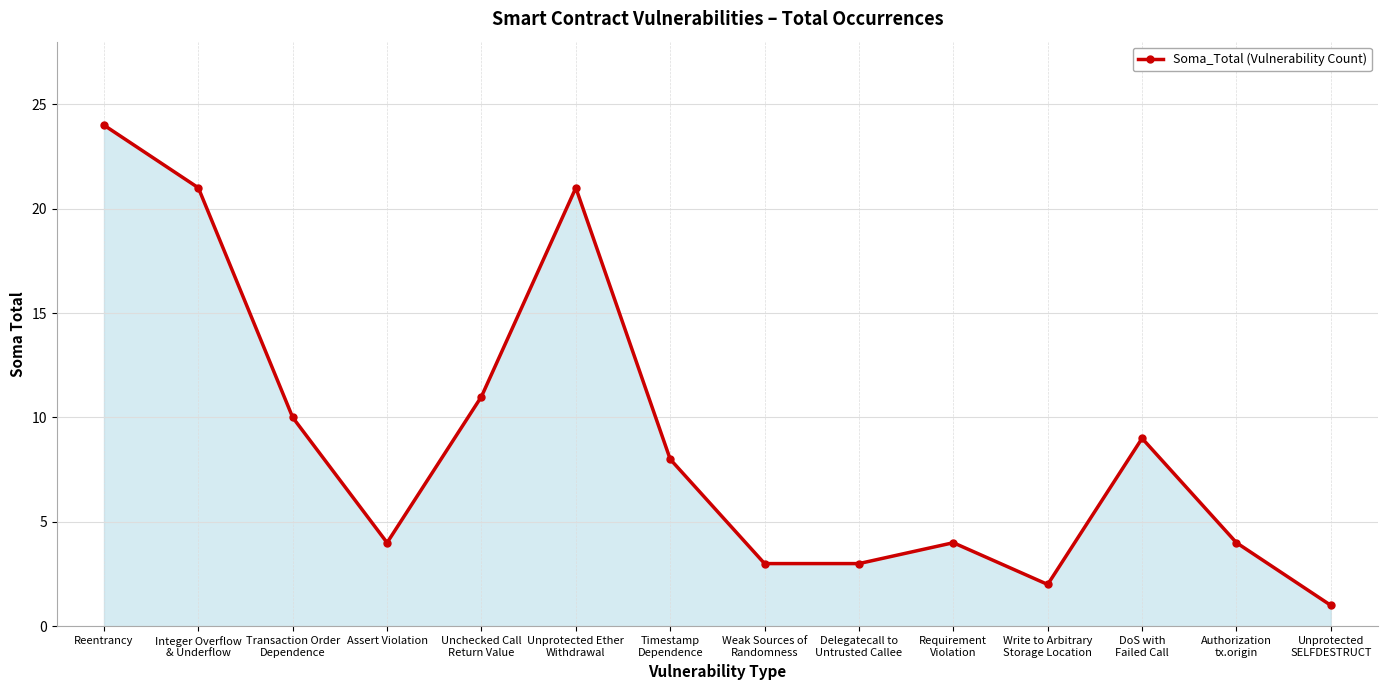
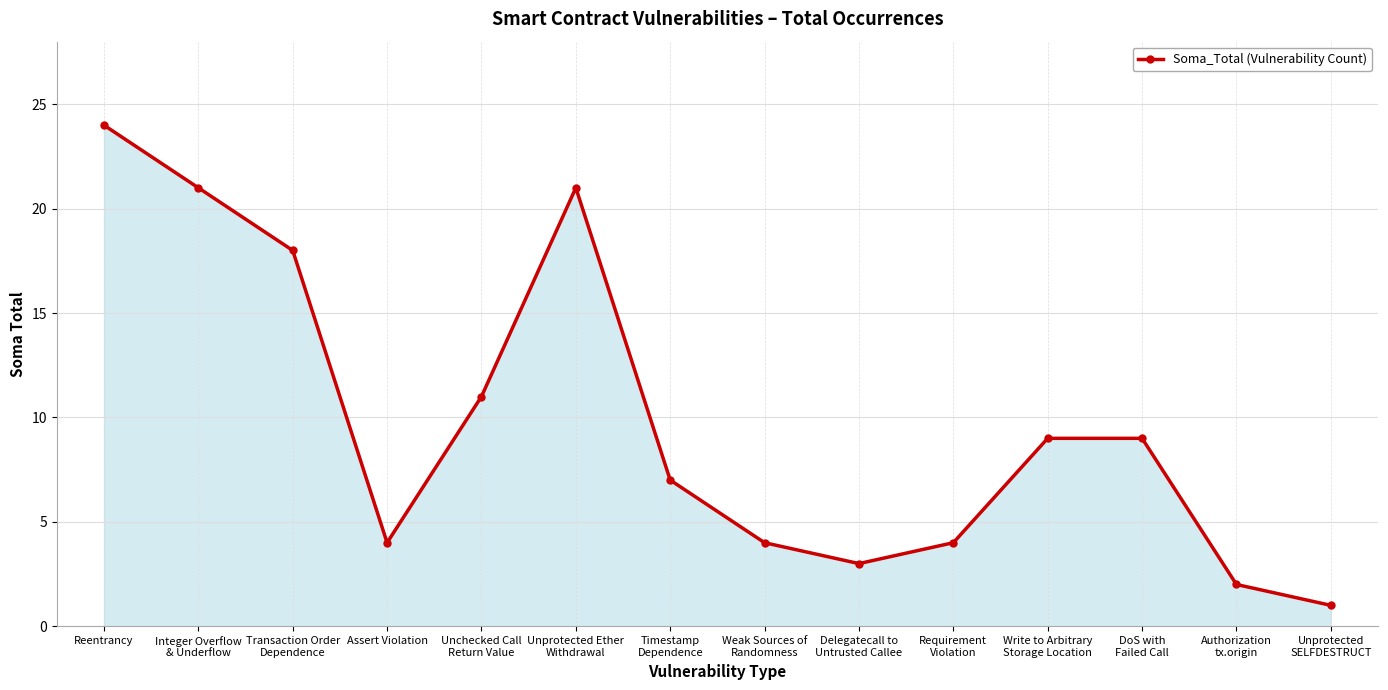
  {
    "Reentrancy": 24,
    "Integer Overflow & Underflow": 21,
-   "Transaction Order Dependence": 10,
+   "Transaction Order Dependence": 18,
    "Assert Violation": 4,
    "Unchecked Call Return Value": 11,
    "Unprotected Ether Withdrawal": 21,
-   "Timestamp Dependence": 8,
-   "Weak Sources of Randomness": 3,
+   "Timestamp Dependence": 7,
+   "Weak Sources of Randomness": 4,
    "Delegatecall to Untrusted Callee": 3,
    "Requirement Violation": 4,
-   "Write to Arbitrary Storage Location": 2,
+   "Write to Arbitrary Storage Location": 9,
    "DoS with Failed Call": 9,
-   "Authorization tx.origin": 4,
+   "Authorization tx.origin": 2,
    "Unprotected SELFDESTRUCT": 1
  }
